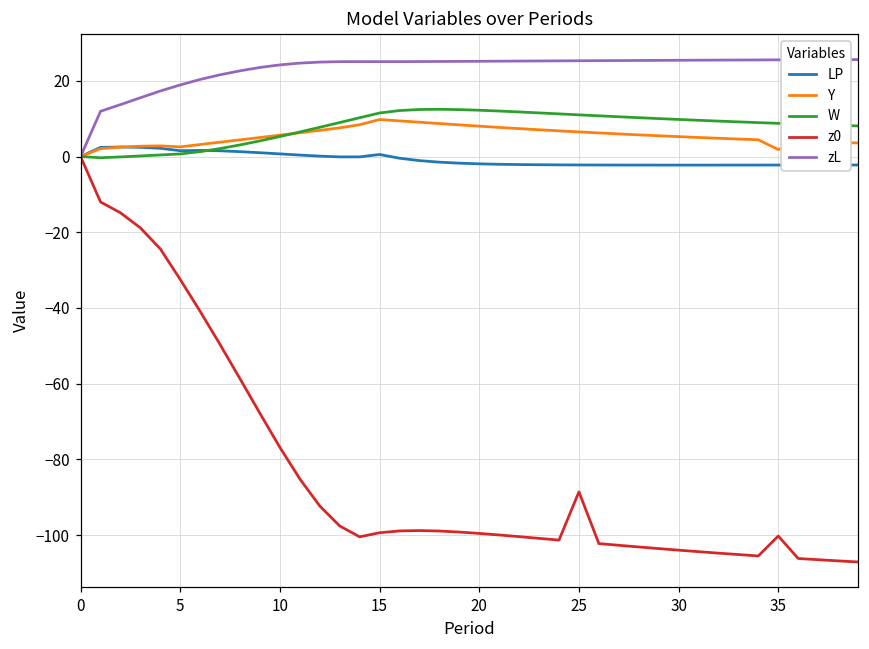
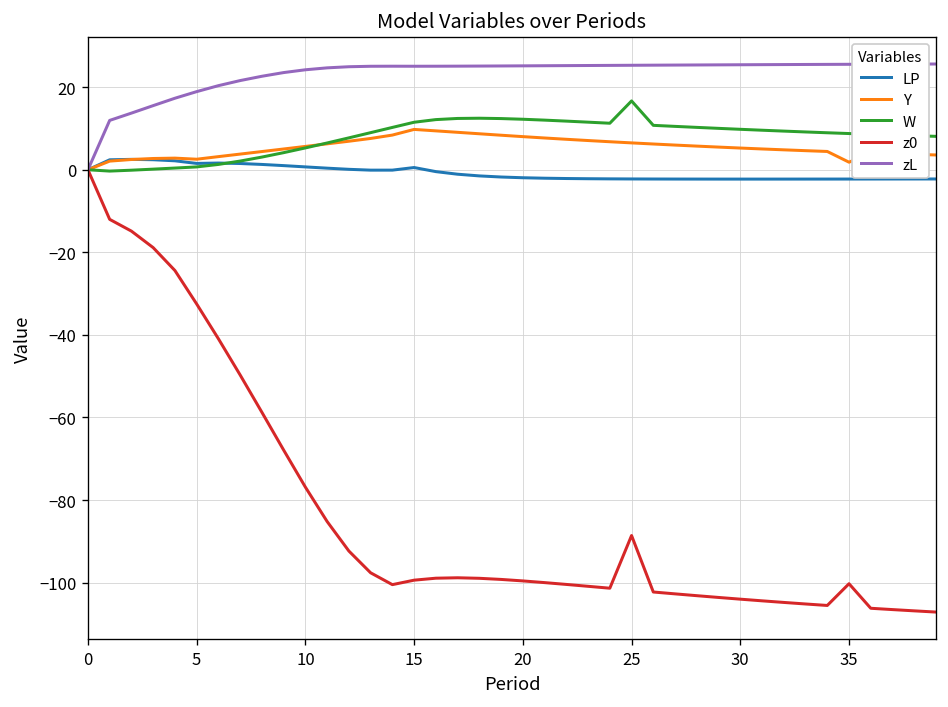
  {
    "LP": {
      "5": 2,
      "10": 1,
      "15": 1,
      "20": -2,
      "25": -2,
      "30": -2,
      "35": -2
    },
    "Y": {
      "5": 3,
      "15": 10,
      "20": 8,
      "25": 7,
      "30": 5,
      "35": 2
    },
    "W": {
      "5": 1,
      "15": 12,
      "20": 12,
-     "25": 11,
+     "25": 17,
      "30": 10,
      "35": 9
    },
    "z0": {
      "5": -33,
      "10": -77,
      "15": -99,
      "20": -100,
      "25": -89,
      "30": -104,
      "35": -100
    },
    "zL": {
      "5": 19,
      "10": 24,
      "15": 25,
      "20": 25,
      "25": 25,
      "30": 25,
      "35": 26
    }
  }
